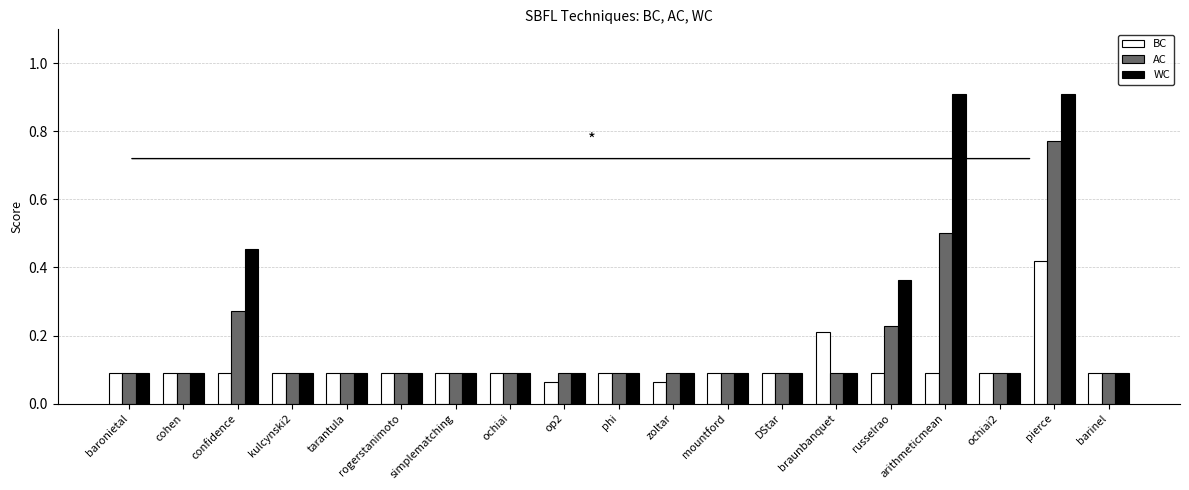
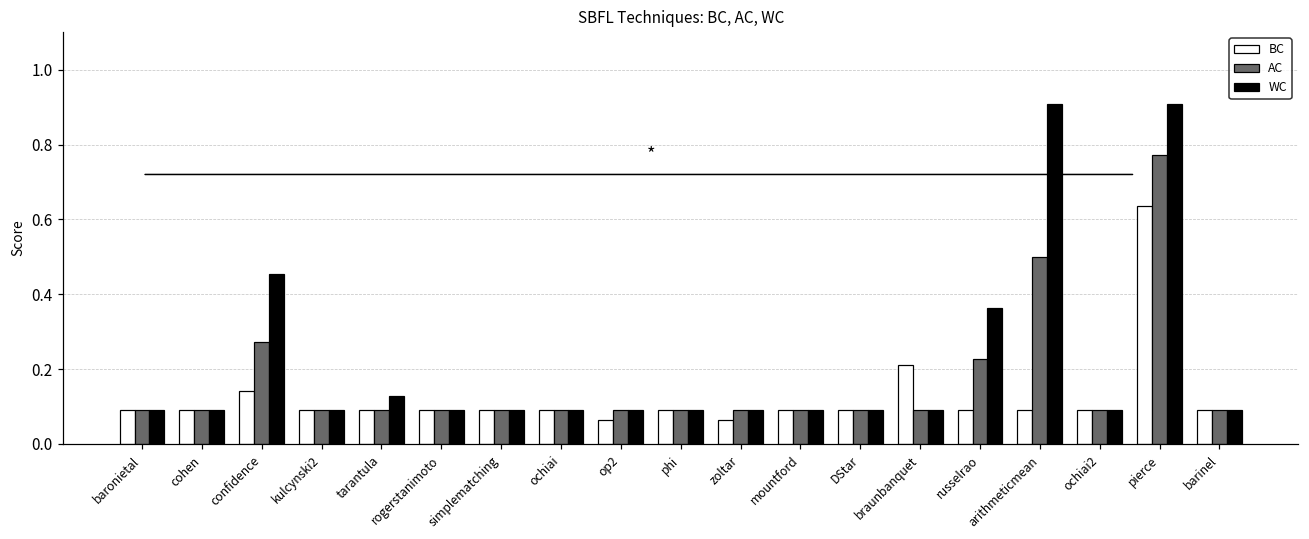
  {
    "BC": {
      "baronietal": 0.09,
      "cohen": 0.09,
-     "confidence": 0.09,
+     "confidence": 0.14,
      "kulcynski2": 0.09,
      "tarantula": 0.09,
      "rogerstanimoto": 0.09,
      "simplematching": 0.09,
      "ochiai": 0.09,
      "op2": 0.06,
      "phi": 0.09,
      "zoltar": 0.06,
      "mountford": 0.09,
      "DStar": 0.09,
      "braunbanquet": 0.21,
      "russelrao": 0.09,
      "arithmeticmean": 0.09,
      "ochiai2": 0.09,
-     "pierce": 0.42,
+     "pierce": 0.64,
      "barinel": 0.09
    },
    "AC": {
      "baronietal": 0.09,
      "cohen": 0.09,
      "confidence": 0.27,
      "kulcynski2": 0.09,
      "tarantula": 0.09,
      "rogerstanimoto": 0.09,
      "simplematching": 0.09,
      "ochiai": 0.09,
      "op2": 0.09,
      "phi": 0.09,
      "zoltar": 0.09,
      "mountford": 0.09,
      "DStar": 0.09,
      "braunbanquet": 0.09,
      "russelrao": 0.23,
      "arithmeticmean": 0.50,
      "ochiai2": 0.09,
      "pierce": 0.77,
      "barinel": 0.09
    },
    "WC": {
      "baronietal": 0.09,
      "cohen": 0.09,
      "confidence": 0.46,
      "kulcynski2": 0.09,
-     "tarantula": 0.09,
+     "tarantula": 0.13,
      "rogerstanimoto": 0.09,
      "simplematching": 0.09,
      "ochiai": 0.09,
      "op2": 0.09,
      "phi": 0.09,
      "zoltar": 0.09,
      "mountford": 0.09,
      "DStar": 0.09,
      "braunbanquet": 0.09,
      "russelrao": 0.36,
      "arithmeticmean": 0.91,
      "ochiai2": 0.09,
      "pierce": 0.91,
      "barinel": 0.09
    }
  }
